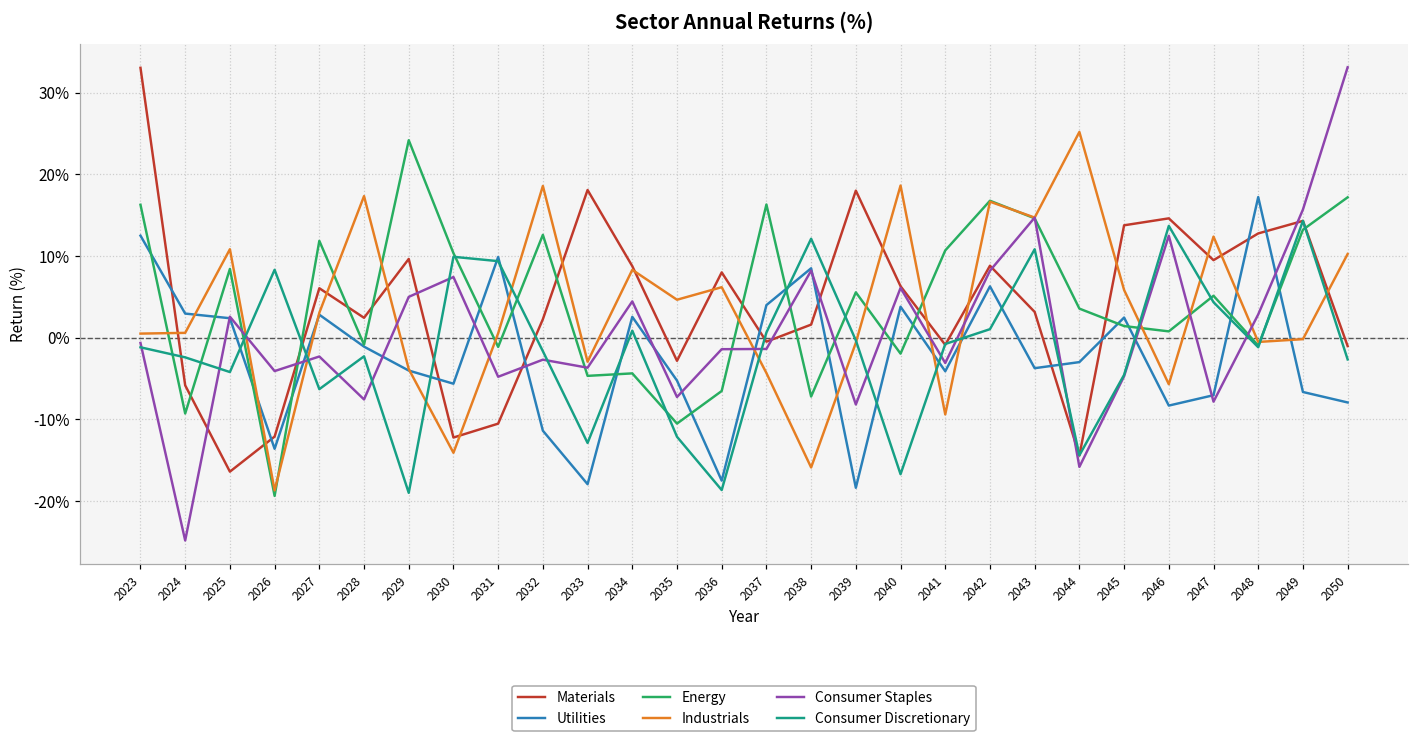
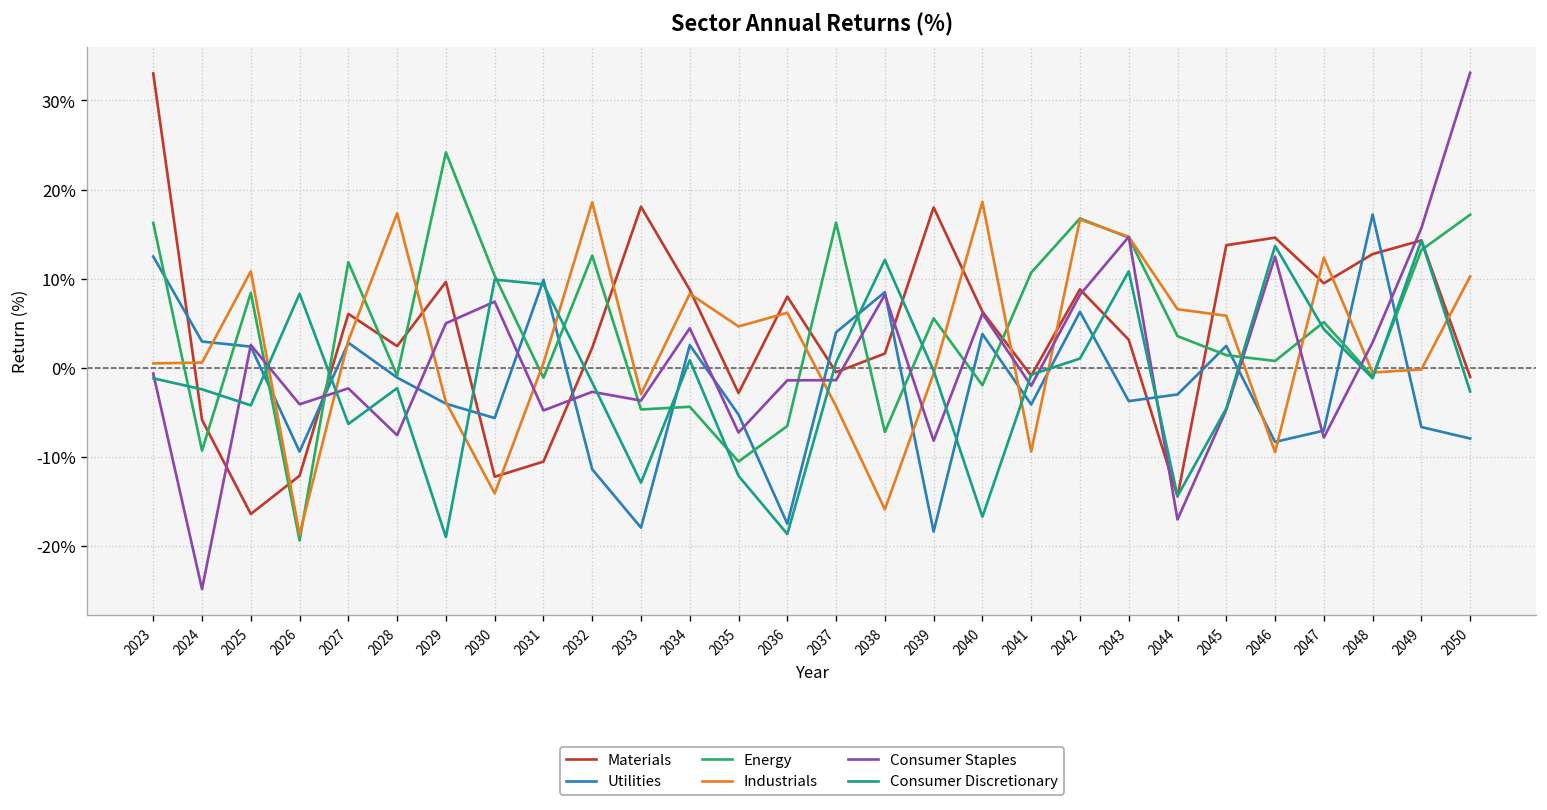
  {
    "Materials": {
      "2023": "33%",
      "2024": "-6%",
      "2025": "-16%",
      "2026": "-12%",
      "2027": "6%",
      "2028": "2%",
      "2029": "10%",
      "2030": "-12%",
      "2031": "-11%",
      "2032": "2%",
      "2033": "18%",
      "2034": "9%",
      "2035": "-3%",
      "2036": "8%",
      "2037": "0%",
      "2038": "2%",
      "2039": "18%",
      "2042": "9%",
      "2043": "3%",
      "2045": "14%",
      "2046": "15%",
      "2047": "9%",
      "2048": "13%",
      "2050": "-1%"
    },
    "Utilities": {
      "2023": "12%",
      "2024": "3%",
-     "2026": "-14%",
+     "2026": "-9%",
      "2030": "-6%",
      "2031": "10%",
      "2032": "-11%",
      "2033": "-18%",
      "2034": "3%",
      "2035": "-5%",
      "2036": "-17%",
      "2037": "4%",
      "2039": "-18%",
      "2040": "4%",
      "2041": "-4%",
      "2042": "6%",
      "2043": "-4%",
      "2044": "-3%",
      "2045": "2%",
      "2046": "-8%",
      "2047": "-7%",
      "2048": "17%",
      "2049": "-7%",
      "2050": "-8%"
    },
    "Industrials": {
      "2023": "1%",
      "2024": "1%",
      "2025": "11%",
      "2026": "-19%",
      "2028": "17%",
      "2030": "-14%",
      "2031": "1%",
      "2032": "19%",
      "2033": "-3%",
      "2034": "8%",
      "2035": "5%",
      "2036": "6%",
      "2037": "-4%",
      "2038": "-16%",
      "2040": "19%",
      "2041": "-9%",
-     "2044": "25%",
+     "2044": "7%",
      "2045": "6%",
-     "2046": "-6%",
+     "2046": "-9%",
      "2047": "12%",
      "2048": "-1%",
      "2049": "0%",
      "2050": "10%"
    },
    "Consumer Staples": {
      "2023": "-1%",
      "2024": "-25%",
      "2026": "-4%",
      "2027": "-2%",
      "2028": "-8%",
      "2029": "5%",
      "2030": "7%",
      "2031": "-5%",
      "2032": "-3%",
      "2033": "-4%",
      "2034": "4%",
      "2035": "-7%",
      "2036": "-1%",
      "2037": "-1%",
      "2039": "-8%",
-     "2041": "-3%",
+     "2041": "-2%",
      "2042": "8%",
-     "2044": "-16%",
+     "2044": "-17%",
      "2046": "12%",
      "2047": "-8%",
      "2048": "3%",
      "2049": "16%",
      "2050": "33%"
    }
  }
